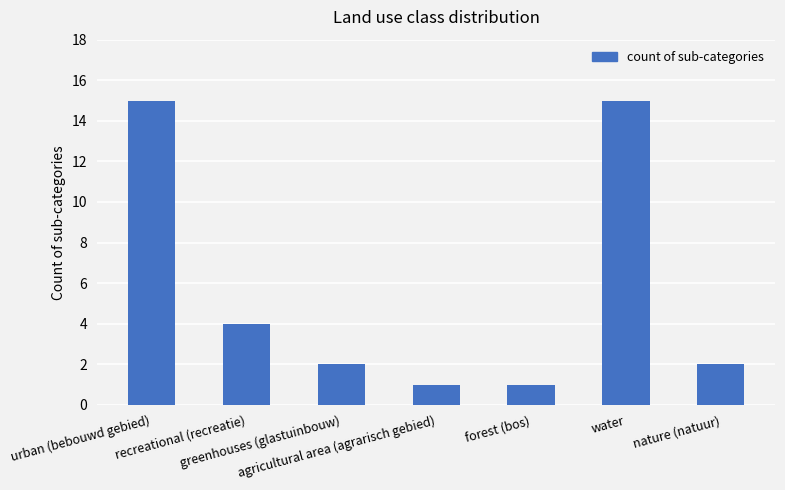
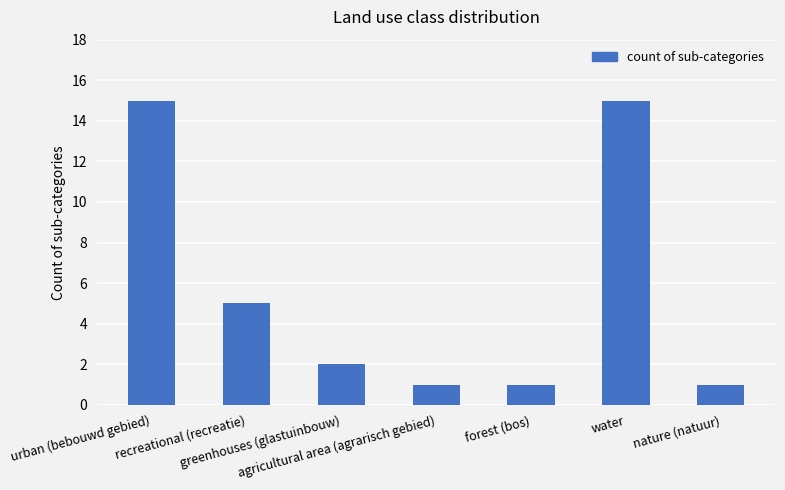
  {
    "urban (bebouwd gebied)": 15,
-   "recreational (recreatie)": 4,
+   "recreational (recreatie)": 5,
    "greenhouses (glastuinbouw)": 2,
    "agricultural area (agrarisch gebied)": 1,
    "forest (bos)": 1,
    "water": 15,
-   "nature (natuur)": 2
+   "nature (natuur)": 1
  }
